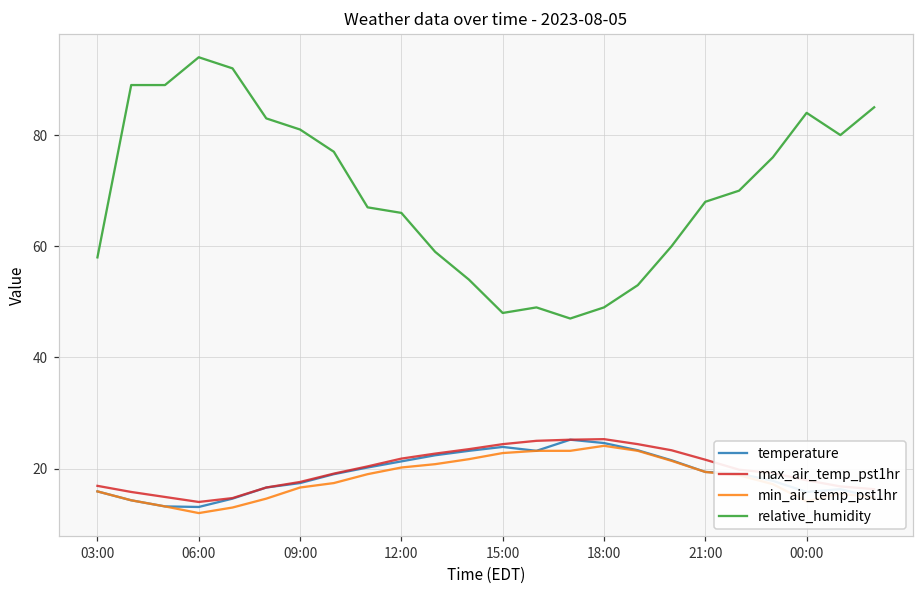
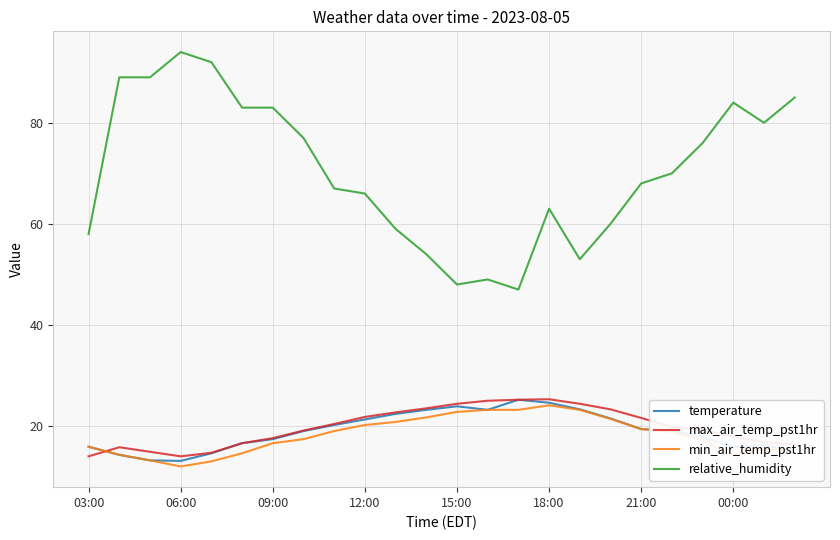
  {
    "temperature": {
      "06:00": 13
    },
    "max_air_temp_pst1hr": {
-     "03:00": 17,
+     "03:00": 14,
      "06:00": 14,
      "18:00": 25,
      "21:00": 22
    },
    "min_air_temp_pst1hr": {
      "06:00": 12,
      "09:00": 17,
      "12:00": 20,
      "15:00": 23
    },
    "relative_humidity": {
      "03:00": 58,
      "06:00": 94,
-     "09:00": 81,
+     "09:00": 83,
      "12:00": 66,
      "15:00": 48,
-     "18:00": 49,
+     "18:00": 63,
      "21:00": 68,
      "00:00": 84
    }
  }
